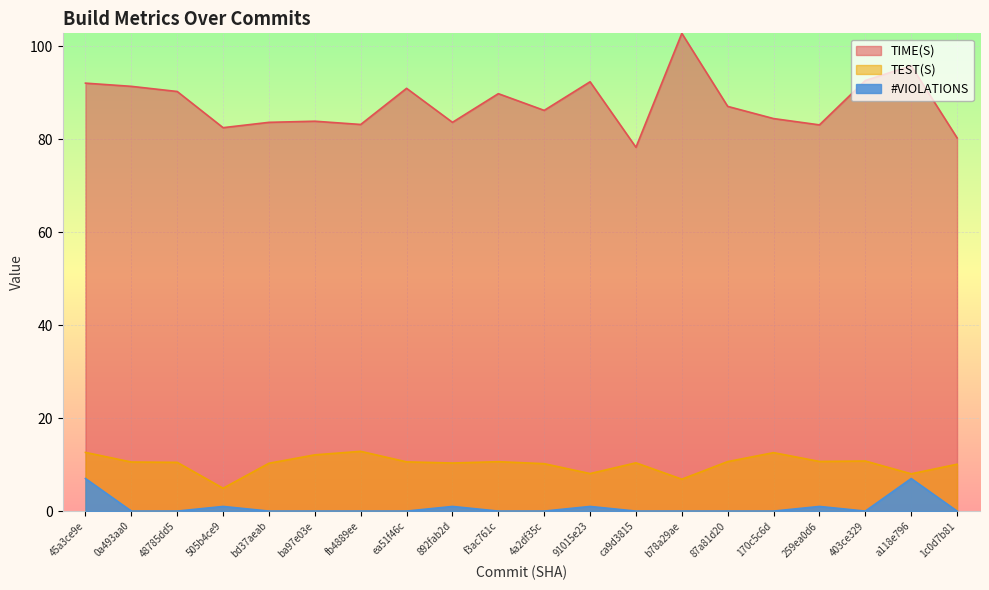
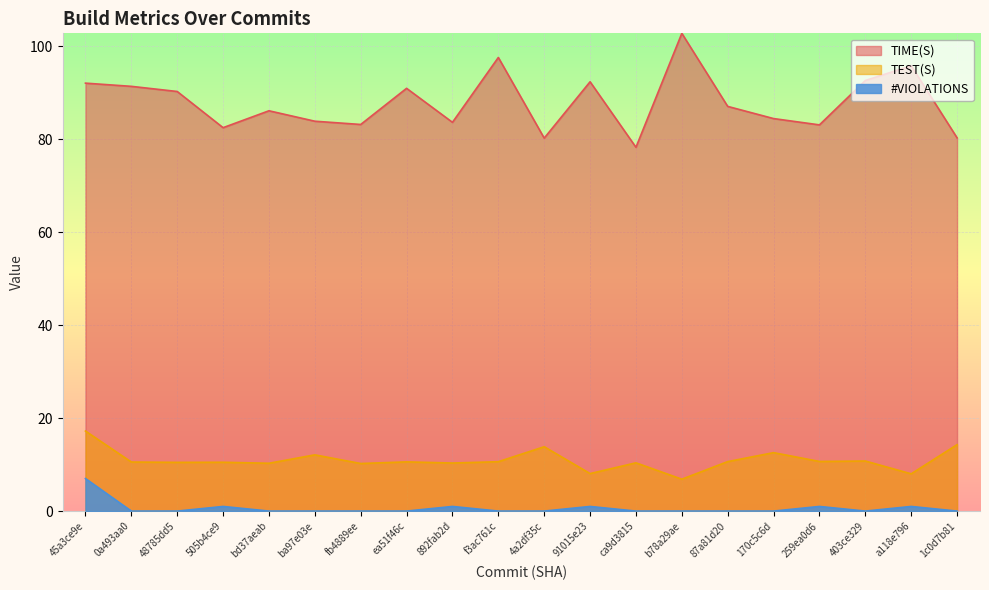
  {
    "TIME(S)": {
      "45a3ce9e": 92,
      "0a493aa0": 91,
      "48785dd5": 90,
      "505b4ce9": 83,
-     "bd37aeab": 84,
+     "bd37aeab": 86,
      "ba97e03e": 84,
      "fb4889ee": 83,
      "ea51f46c": 91,
      "892fab2d": 84,
-     "f3ac761c": 90,
-     "4a2df35c": 86,
+     "f3ac761c": 98,
+     "4a2df35c": 80,
      "91015e23": 92,
      "ca9d3815": 78,
      "b78a29ae": 103,
      "87a81d20": 87,
      "170c5c6d": 84,
      "259ea0d6": 83,
      "1c0d7b81": 80
    },
    "TEST(S)": {
-     "45a3ce9e": 13,
+     "45a3ce9e": 17,
      "0a493aa0": 11,
      "48785dd5": 10,
-     "505b4ce9": 5,
+     "505b4ce9": 11,
      "bd37aeab": 10,
      "ba97e03e": 12,
-     "fb4889ee": 13,
+     "fb4889ee": 10,
      "ea51f46c": 11,
      "892fab2d": 10,
      "f3ac761c": 11,
-     "4a2df35c": 10,
+     "4a2df35c": 14,
      "91015e23": 8,
      "ca9d3815": 10,
      "b78a29ae": 7,
      "87a81d20": 11,
      "170c5c6d": 13,
      "259ea0d6": 11,
      "403ce329": 11,
      "a118e796": 8,
-     "1c0d7b81": 10
+     "1c0d7b81": 14
    },
    "#VIOLATIONS": {
      "45a3ce9e": 7,
      "0a493aa0": 0,
      "48785dd5": 0,
      "505b4ce9": 1,
      "bd37aeab": 0,
      "ba97e03e": 0,
      "fb4889ee": 0,
      "ea51f46c": 0,
      "892fab2d": 1,
      "f3ac761c": 0,
      "4a2df35c": 0,
      "91015e23": 1,
      "ca9d3815": 0,
      "b78a29ae": 0,
      "87a81d20": 0,
      "170c5c6d": 0,
      "259ea0d6": 1,
      "403ce329": 0,
-     "a118e796": 7,
+     "a118e796": 1,
      "1c0d7b81": 0
    }
  }
